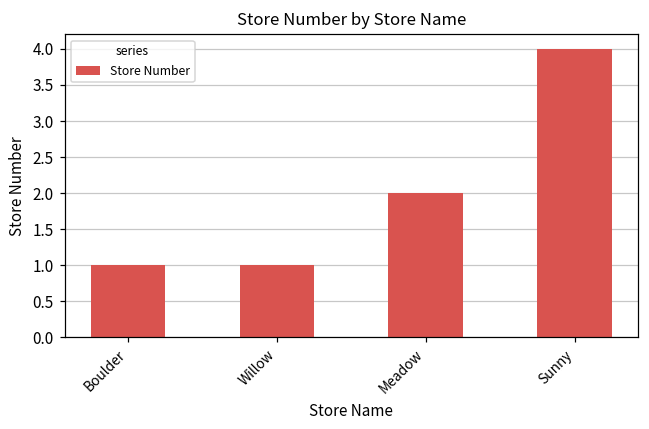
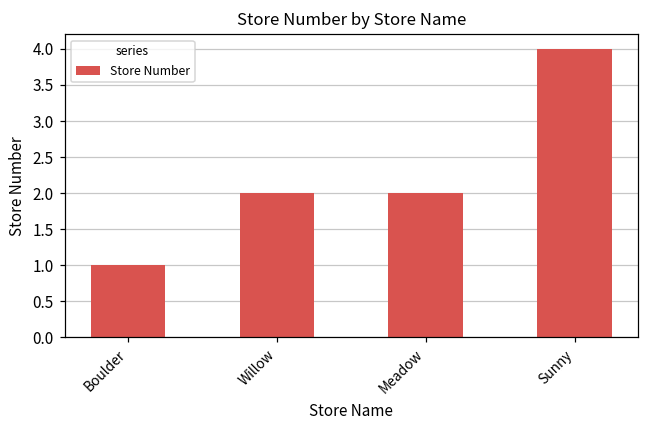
  {
    "Boulder": 1,
-   "Willow": 1,
+   "Willow": 2,
    "Meadow": 2,
    "Sunny": 4
  }
